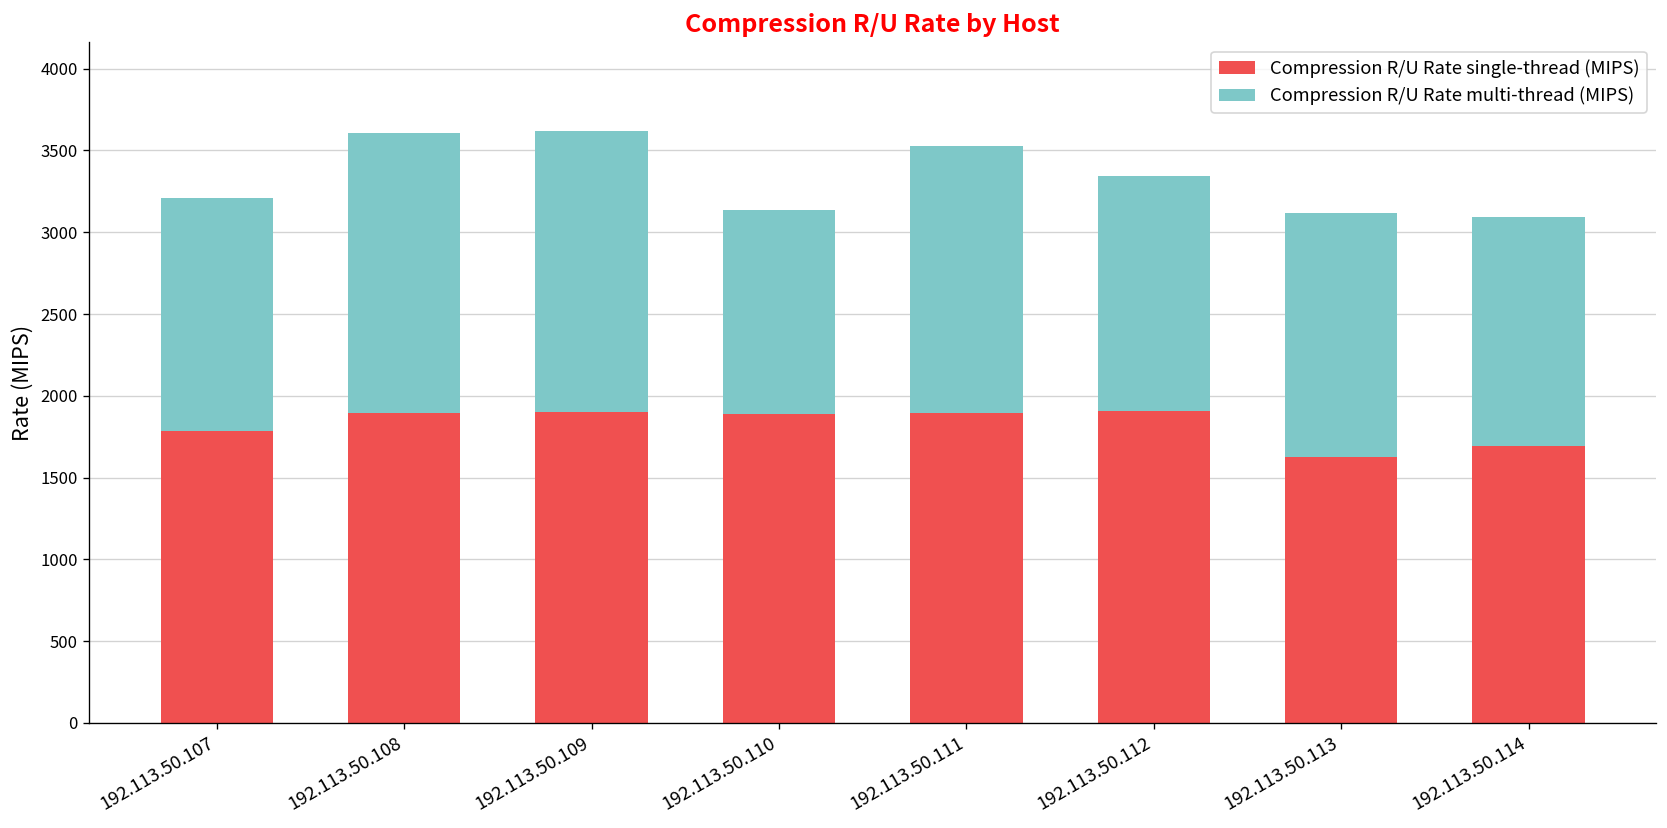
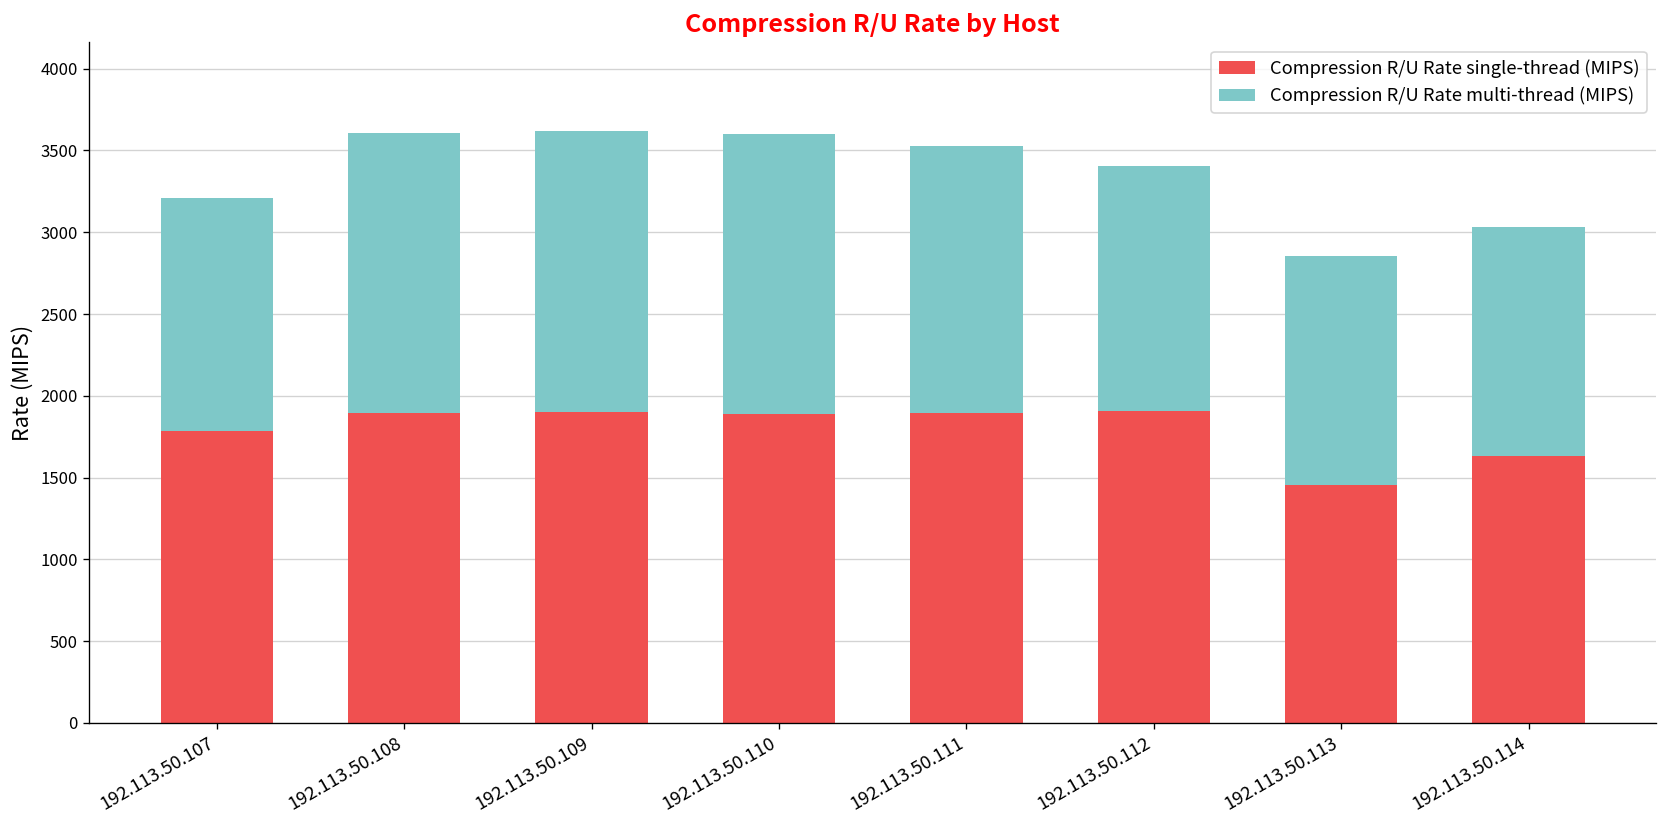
  {
    "Compression R/U Rate single-thread (MIPS)": {
      "192.113.50.107": 1780,
      "192.113.50.108": 1900,
      "192.113.50.109": 1900,
      "192.113.50.110": 1890,
      "192.113.50.111": 1890,
      "192.113.50.112": 1910,
-     "192.113.50.113": 1630,
-     "192.113.50.114": 1690
+     "192.113.50.113": 1450,
+     "192.113.50.114": 1630
    },
    "Compression R/U Rate multi-thread (MIPS)": {
      "192.113.50.107": 1430,
      "192.113.50.108": 1710,
      "192.113.50.109": 1720,
-     "192.113.50.110": 1250,
+     "192.113.50.110": 1720,
      "192.113.50.111": 1630,
-     "192.113.50.112": 1440,
-     "192.113.50.113": 1490,
+     "192.113.50.112": 1500,
+     "192.113.50.113": 1400,
      "192.113.50.114": 1400
    }
  }
